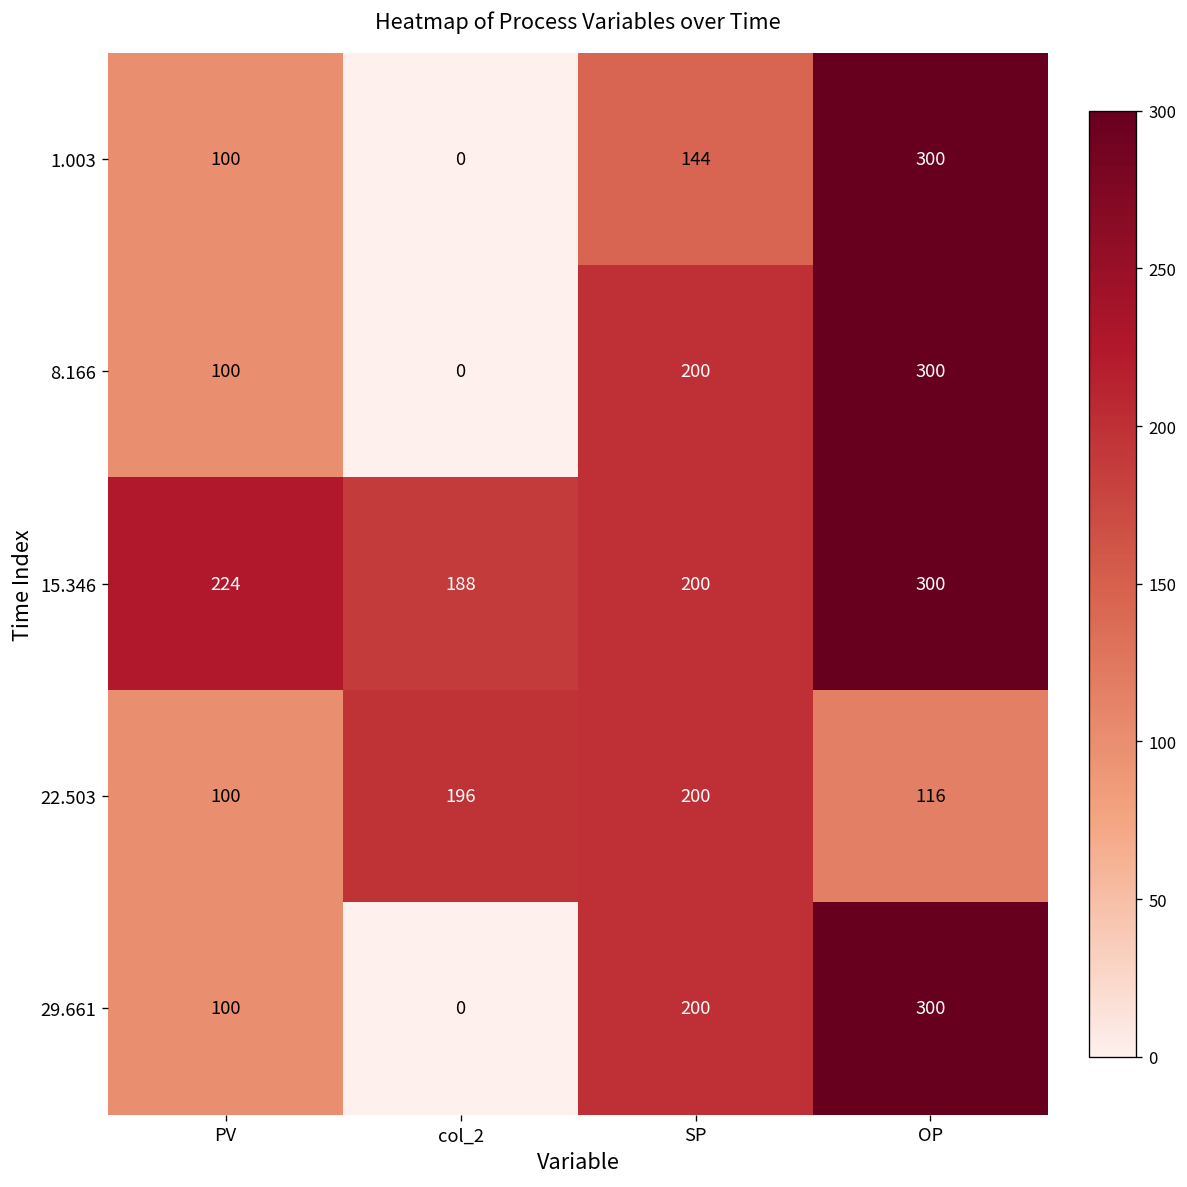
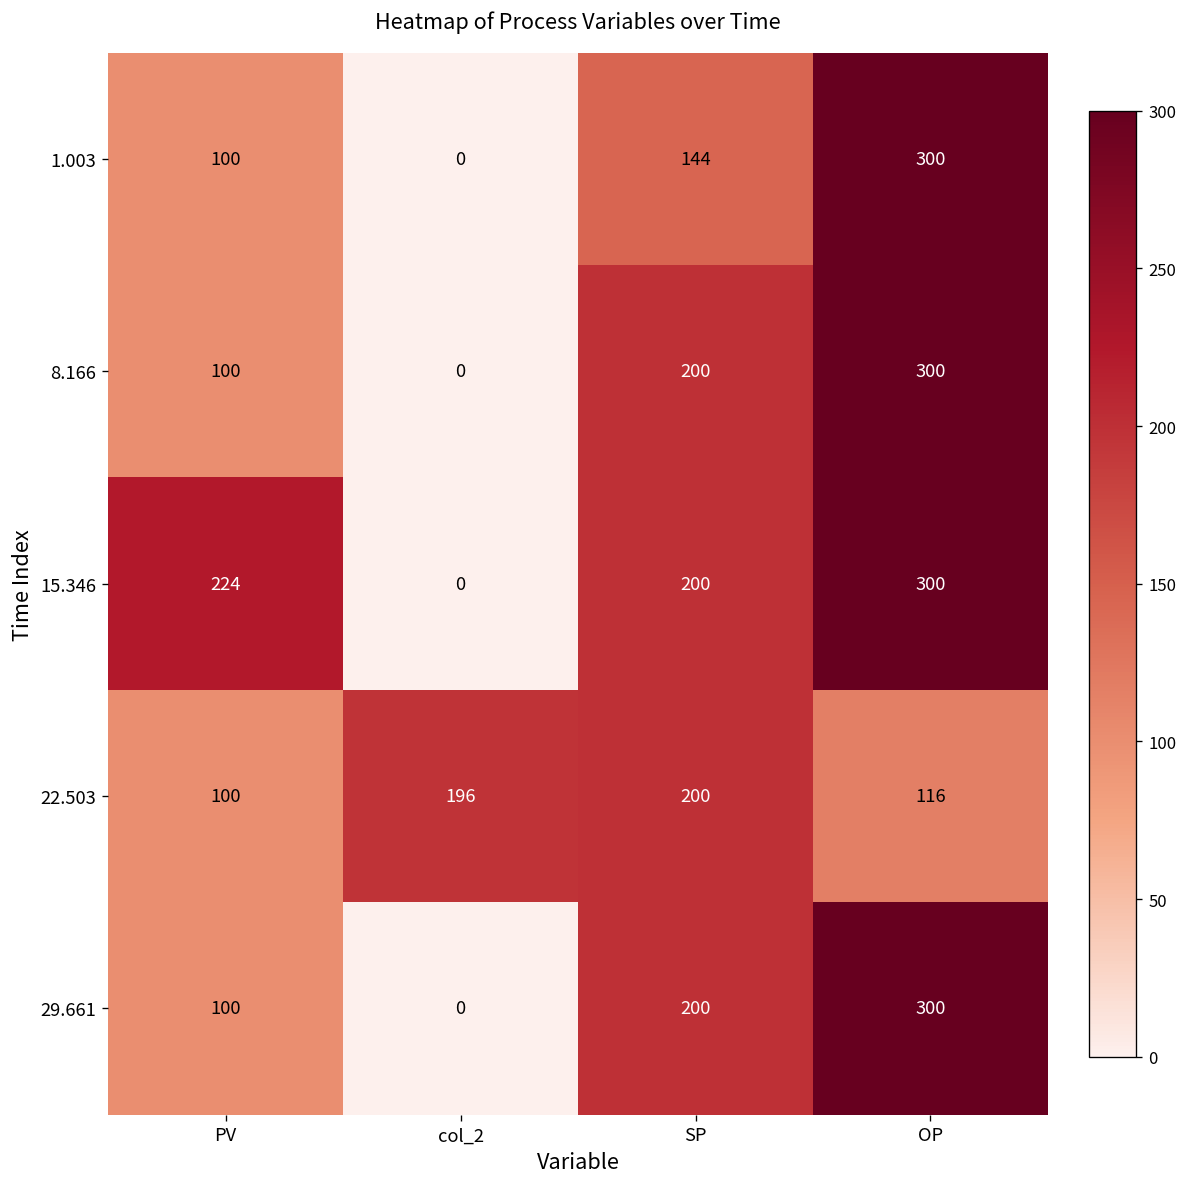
  {
    "1.003": {
      "PV": 100,
      "col_2": 0,
      "SP": 144,
      "OP": 300
    },
    "8.166": {
      "PV": 100,
      "col_2": 0,
      "SP": 200,
      "OP": 300
    },
    "15.346": {
      "PV": 224,
-     "col_2": 188,
+     "col_2": 0,
      "SP": 200,
      "OP": 300
    },
    "22.503": {
      "PV": 100,
      "col_2": 196,
      "SP": 200,
      "OP": 116
    },
    "29.661": {
      "PV": 100,
      "col_2": 0,
      "SP": 200,
      "OP": 300
    }
  }
